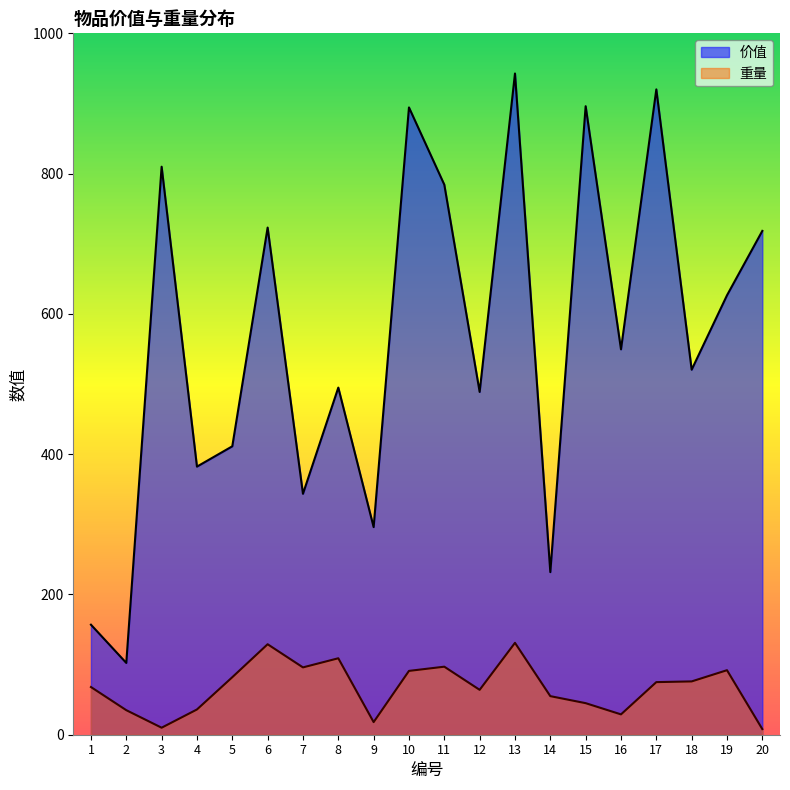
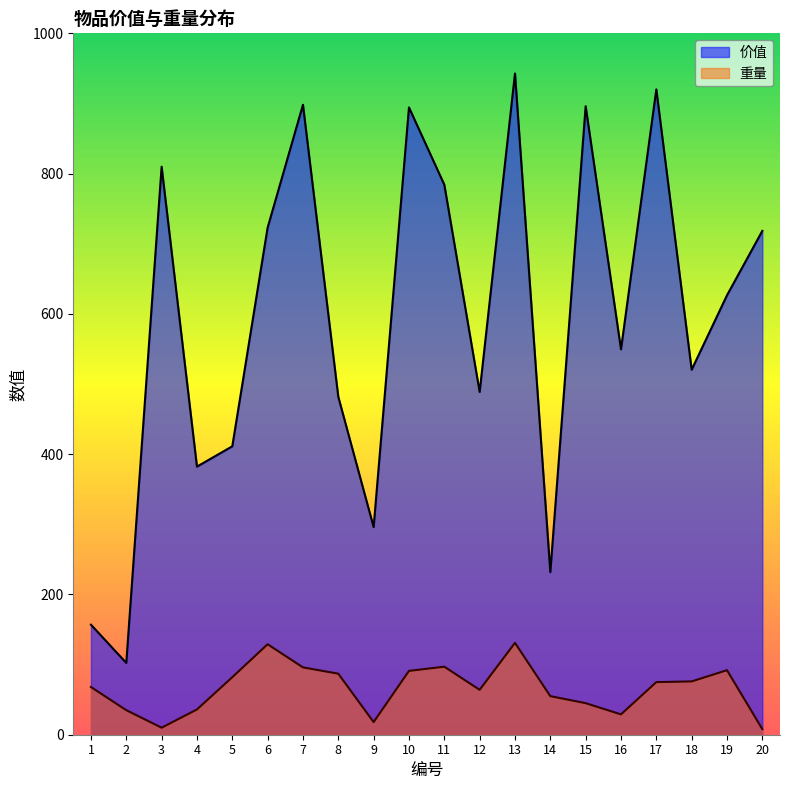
  {
    "价值": {
      "1": 160,
      "2": 100,
      "3": 810,
      "4": 380,
      "5": 410,
      "6": 720,
-     "7": 340,
-     "8": 490,
+     "7": 900,
+     "8": 480,
      "9": 300,
      "10": 890,
      "11": 780,
      "12": 490,
      "13": 940,
      "14": 230,
      "15": 900,
      "16": 550,
      "17": 920,
      "18": 520,
      "19": 630,
      "20": 720
    },
    "重量": {
      "1": 70,
      "2": 40,
      "3": 10,
      "4": 40,
      "5": 80,
      "6": 130,
      "7": 100,
-     "8": 110,
+     "8": 90,
      "9": 20,
      "10": 90,
      "11": 100,
      "12": 60,
      "13": 130,
      "14": 60,
      "15": 50,
      "16": 30,
      "17": 80,
      "18": 80,
      "19": 90,
      "20": 10
    }
  }
